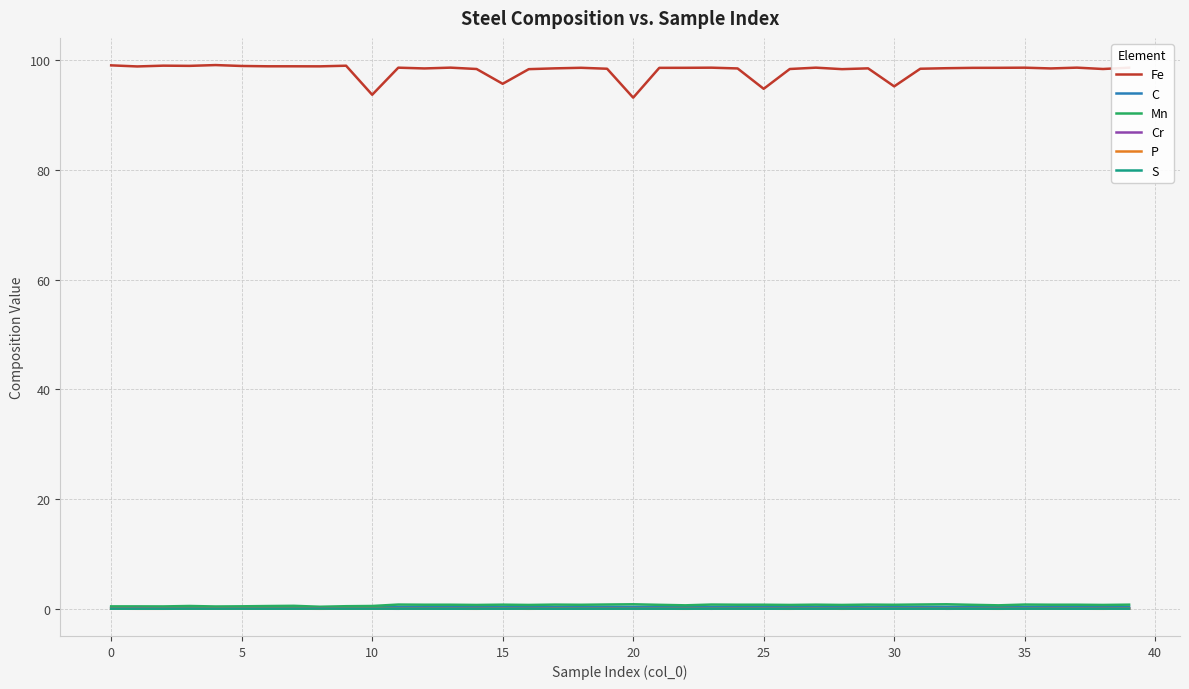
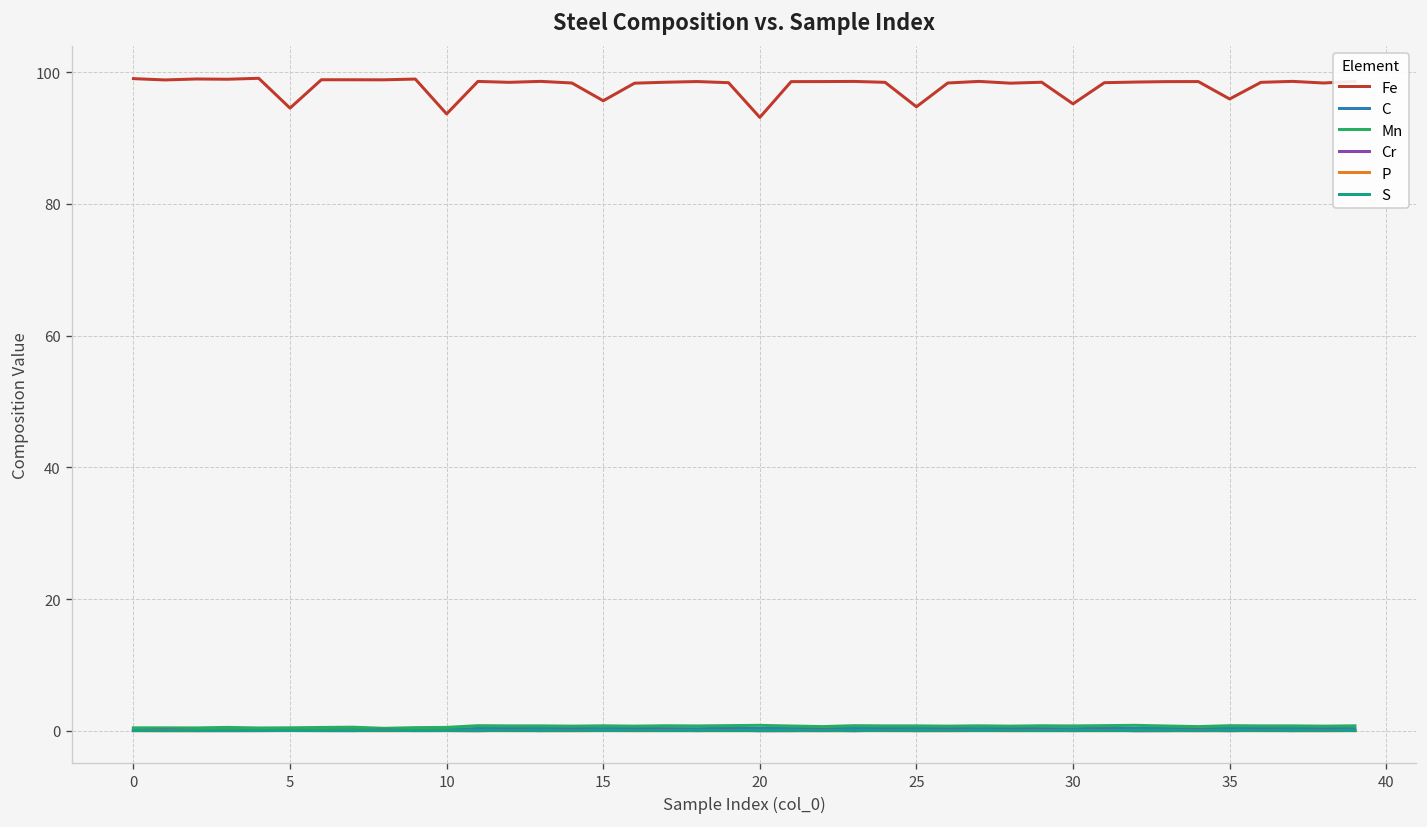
  {
    "Fe": {
      "0": 99,
-     "5": 99,
+     "5": 95,
      "10": 94,
      "15": 96,
      "20": 93,
      "25": 95,
      "30": 95,
-     "35": 99
+     "35": 96
    }
  }
